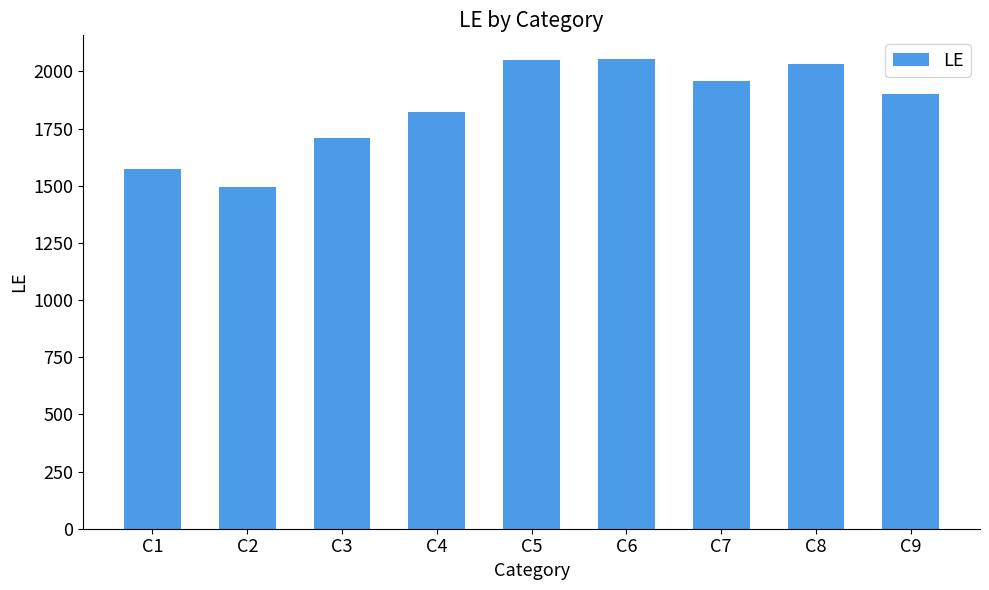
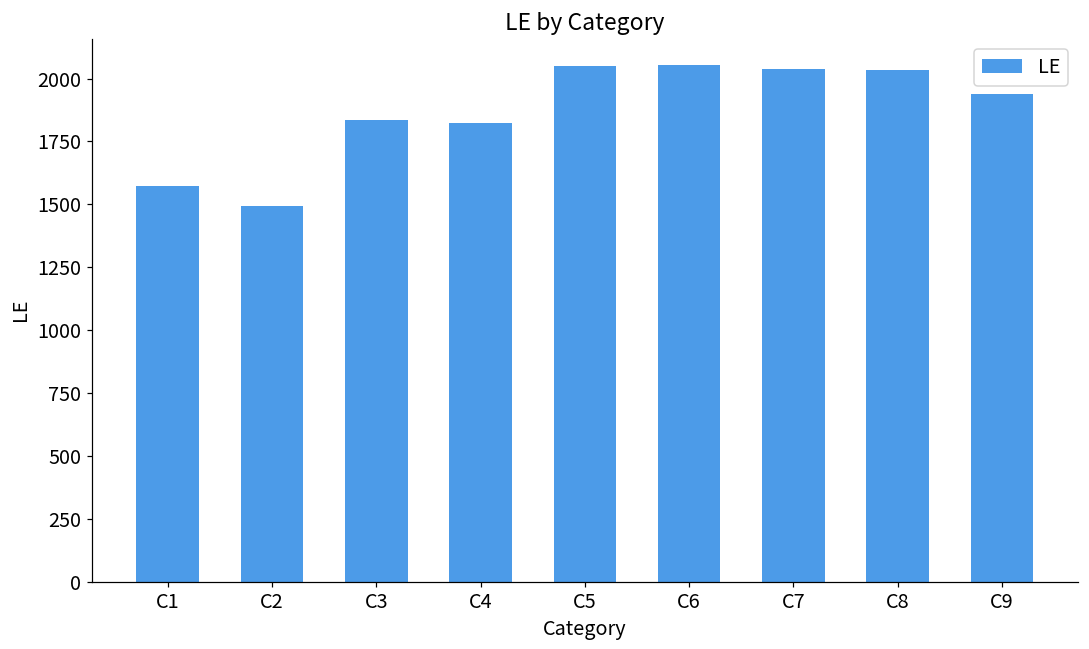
  {
    "C1": 1570,
    "C2": 1500,
-   "C3": 1710,
+   "C3": 1840,
    "C4": 1820,
    "C5": 2050,
    "C6": 2060,
-   "C7": 1960,
+   "C7": 2040,
    "C8": 2030,
-   "C9": 1900
+   "C9": 1940
  }
